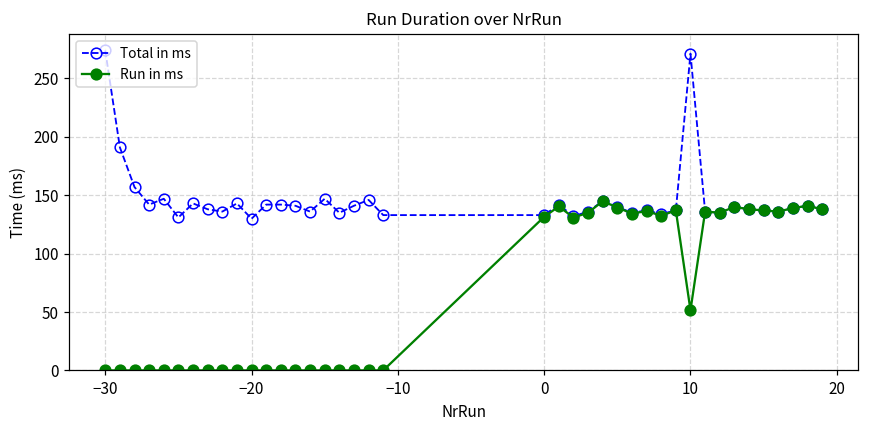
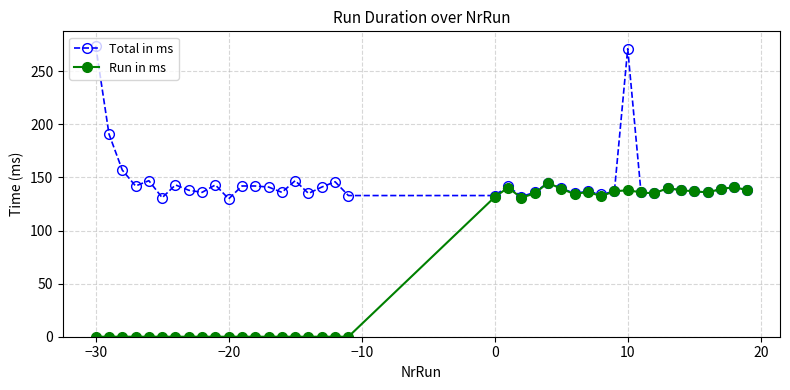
  {
    "Total in ms": {
      "−20": 130,
      "10": 271
    },
    "Run in ms": {
      "−30": 0,
      "−20": 0,
-     "10": 52
+     "10": 138
    }
  }
